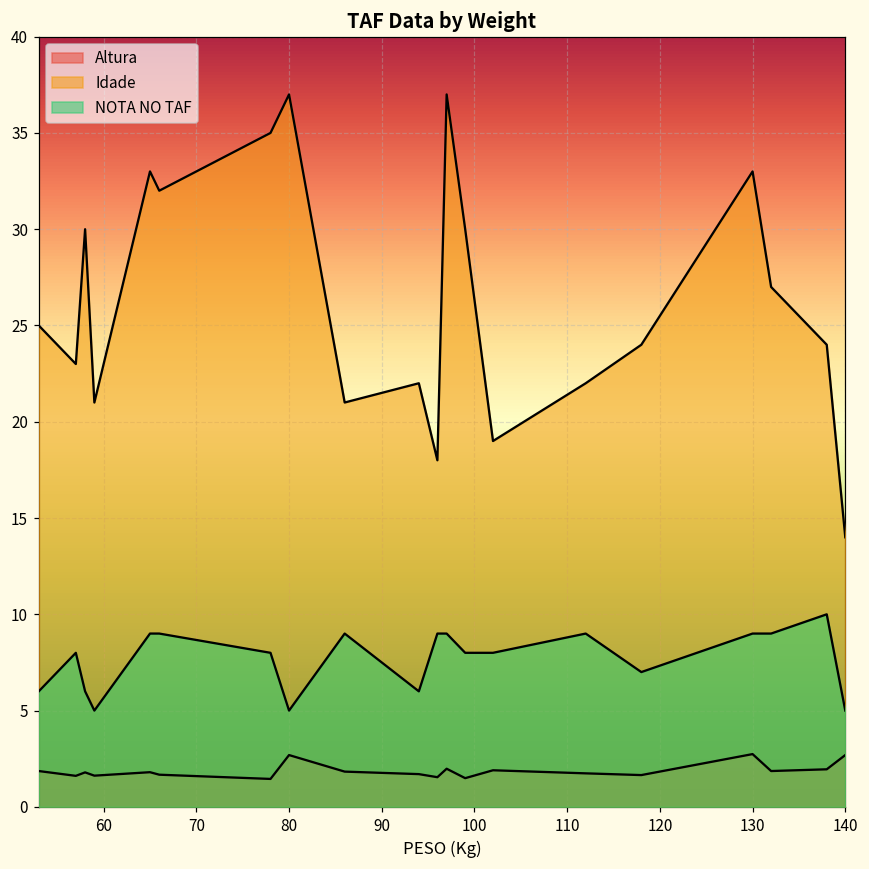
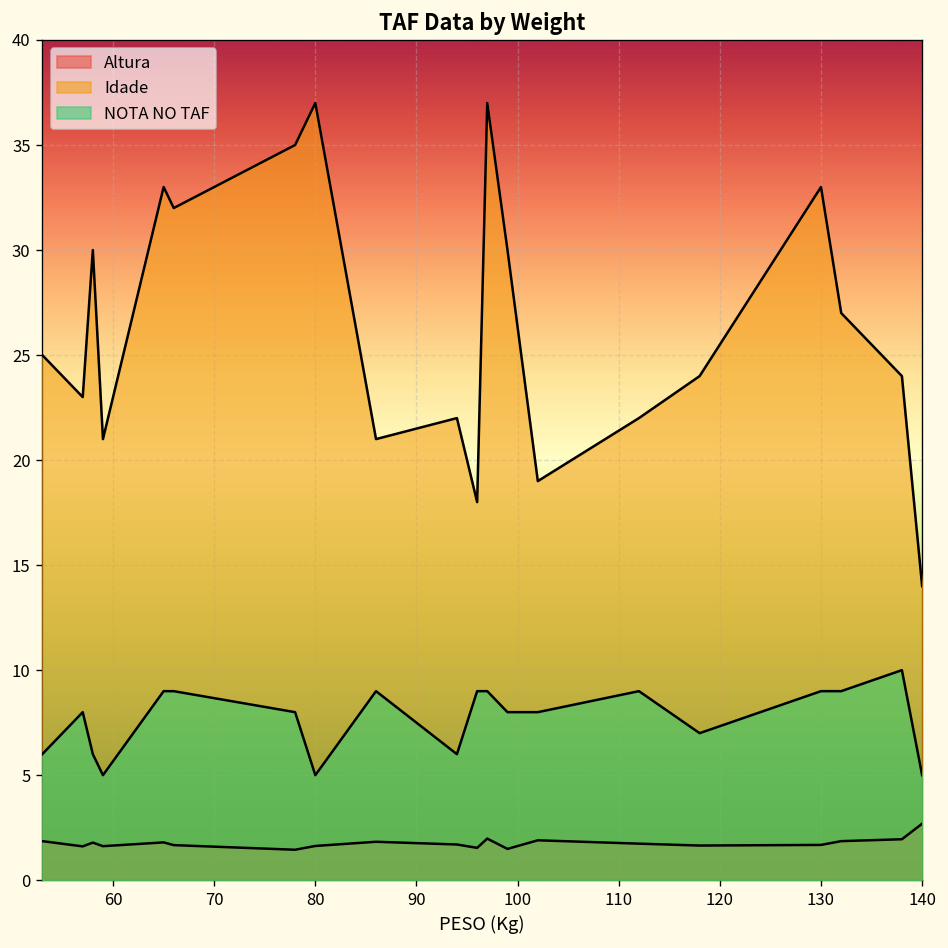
  {
    "Altura": {
-     "80": 2.7,
-     "130": 2.7,
+     "80": 1.6,
+     "130": 1.7,
      "140": 2.7
    },
    "Idade": {
      "80": 37.0,
      "130": 33.0,
      "140": 14.0
    },
    "NOTA NO TAF": {
      "80": 5.0,
      "130": 9.0,
      "140": 5.0
    }
  }
